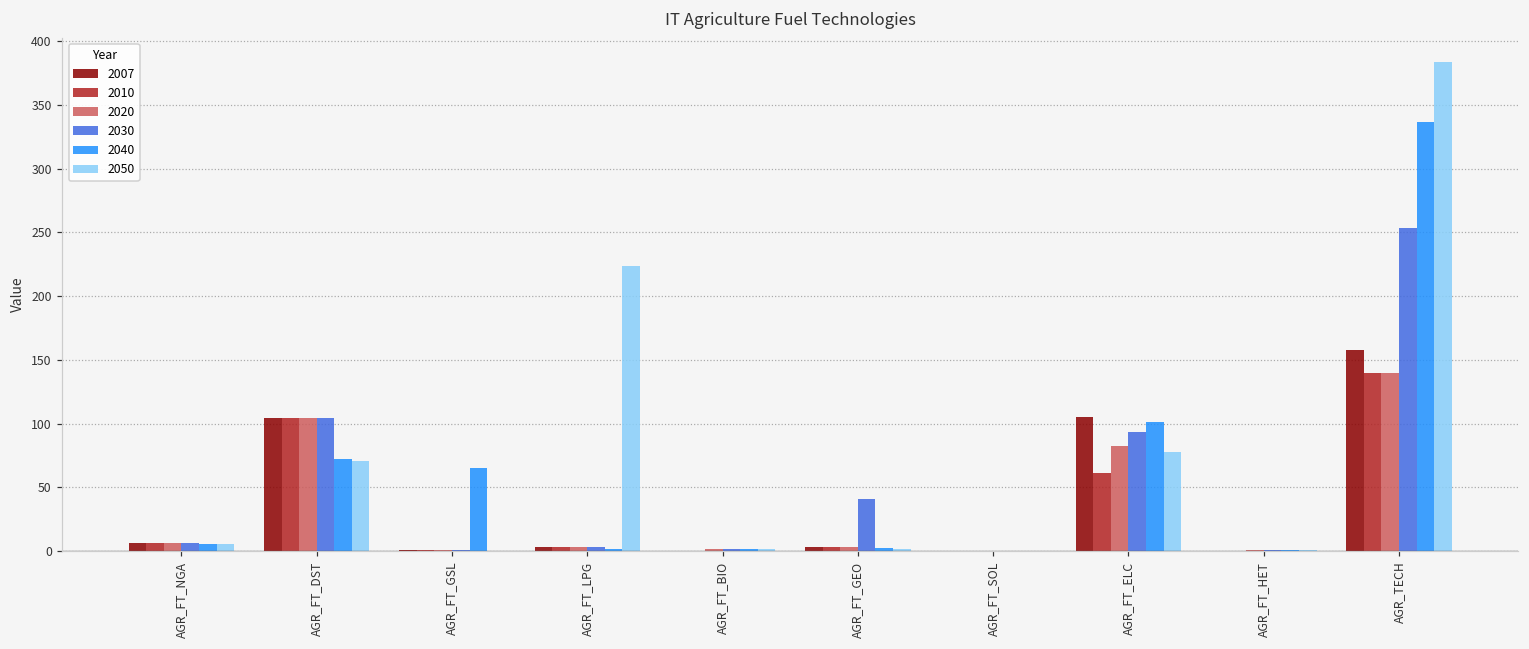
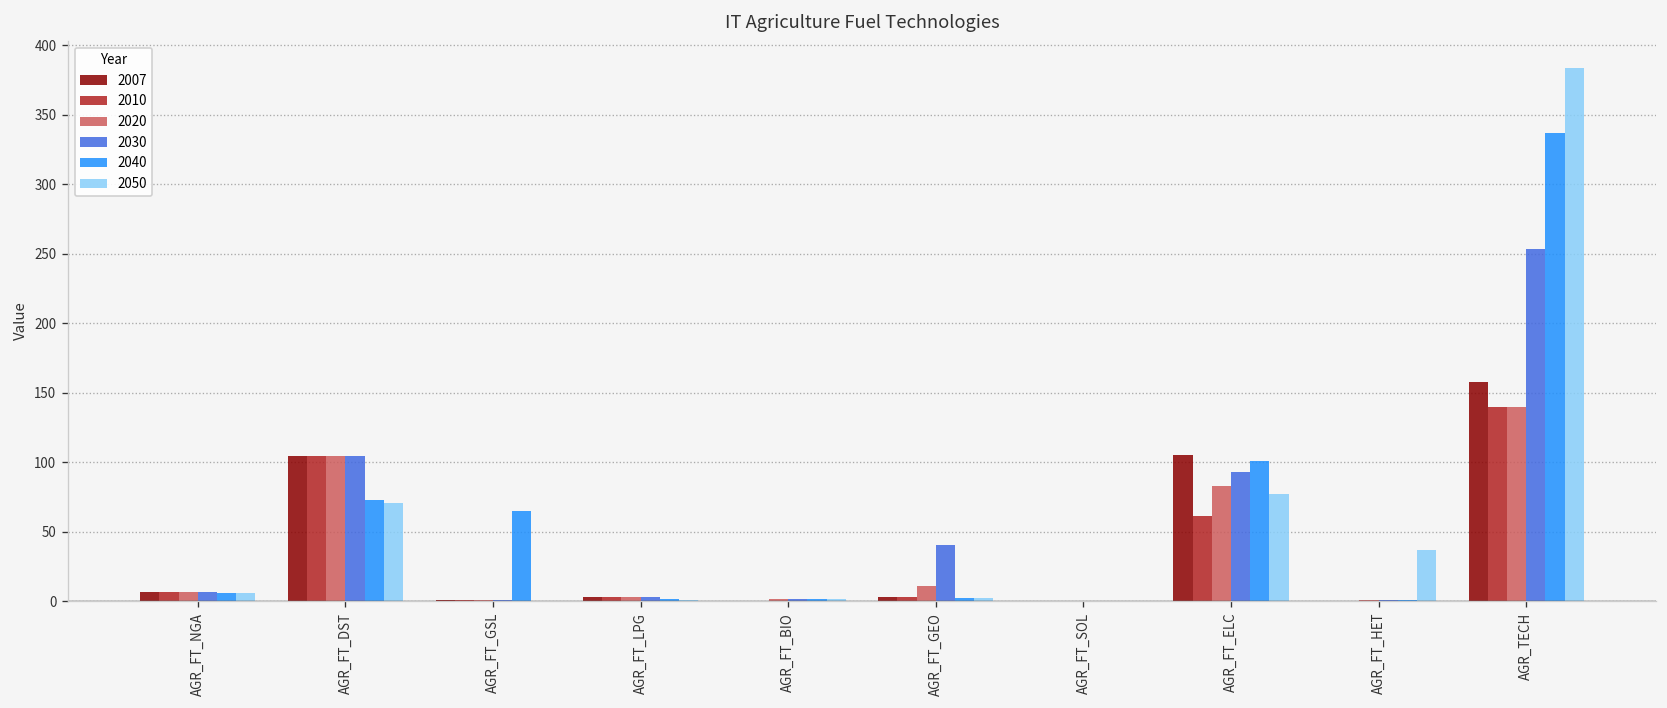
  {
    "2007": {
      "AGR_FT_NGA": 6,
      "AGR_FT_DST": 104,
      "AGR_FT_LPG": 3,
      "AGR_FT_GEO": 3,
      "AGR_FT_ELC": 105,
      "AGR_TECH": 158
    },
    "2010": {
      "AGR_FT_NGA": 6,
      "AGR_FT_DST": 104,
      "AGR_FT_LPG": 3,
      "AGR_FT_GEO": 3,
      "AGR_FT_ELC": 61,
      "AGR_TECH": 140
    },
    "2020": {
      "AGR_FT_NGA": 6,
      "AGR_FT_DST": 104,
      "AGR_FT_LPG": 3,
-     "AGR_FT_GEO": 3,
+     "AGR_FT_GEO": 11,
      "AGR_FT_ELC": 83,
      "AGR_TECH": 140
    },
    "2030": {
      "AGR_FT_NGA": 6,
      "AGR_FT_DST": 104,
      "AGR_FT_LPG": 3,
      "AGR_FT_GEO": 41,
      "AGR_FT_ELC": 93,
      "AGR_TECH": 253
    },
    "2040": {
      "AGR_FT_NGA": 6,
      "AGR_FT_DST": 72,
      "AGR_FT_GSL": 65,
      "AGR_FT_ELC": 101,
      "AGR_TECH": 337
    },
    "2050": {
      "AGR_FT_NGA": 6,
      "AGR_FT_DST": 71,
-     "AGR_FT_LPG": 223,
+     "AGR_FT_LPG": 1,
      "AGR_FT_ELC": 77,
-     "AGR_FT_HET": 1,
+     "AGR_FT_HET": 37,
      "AGR_TECH": 384
    }
  }
